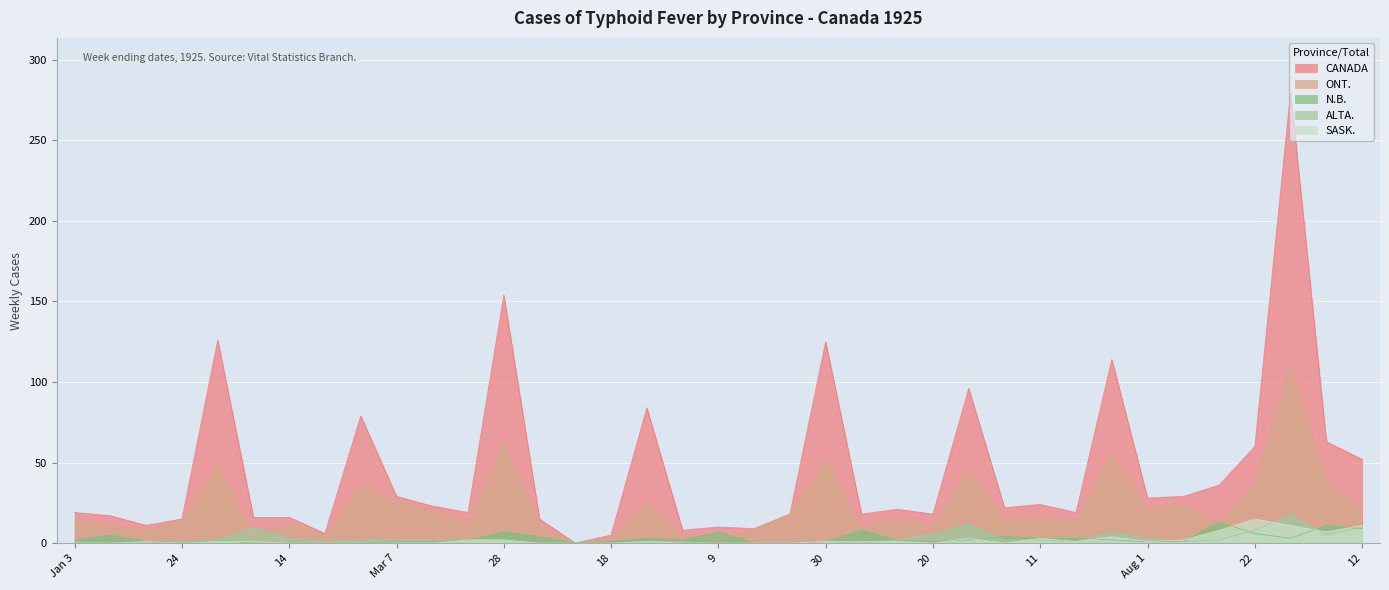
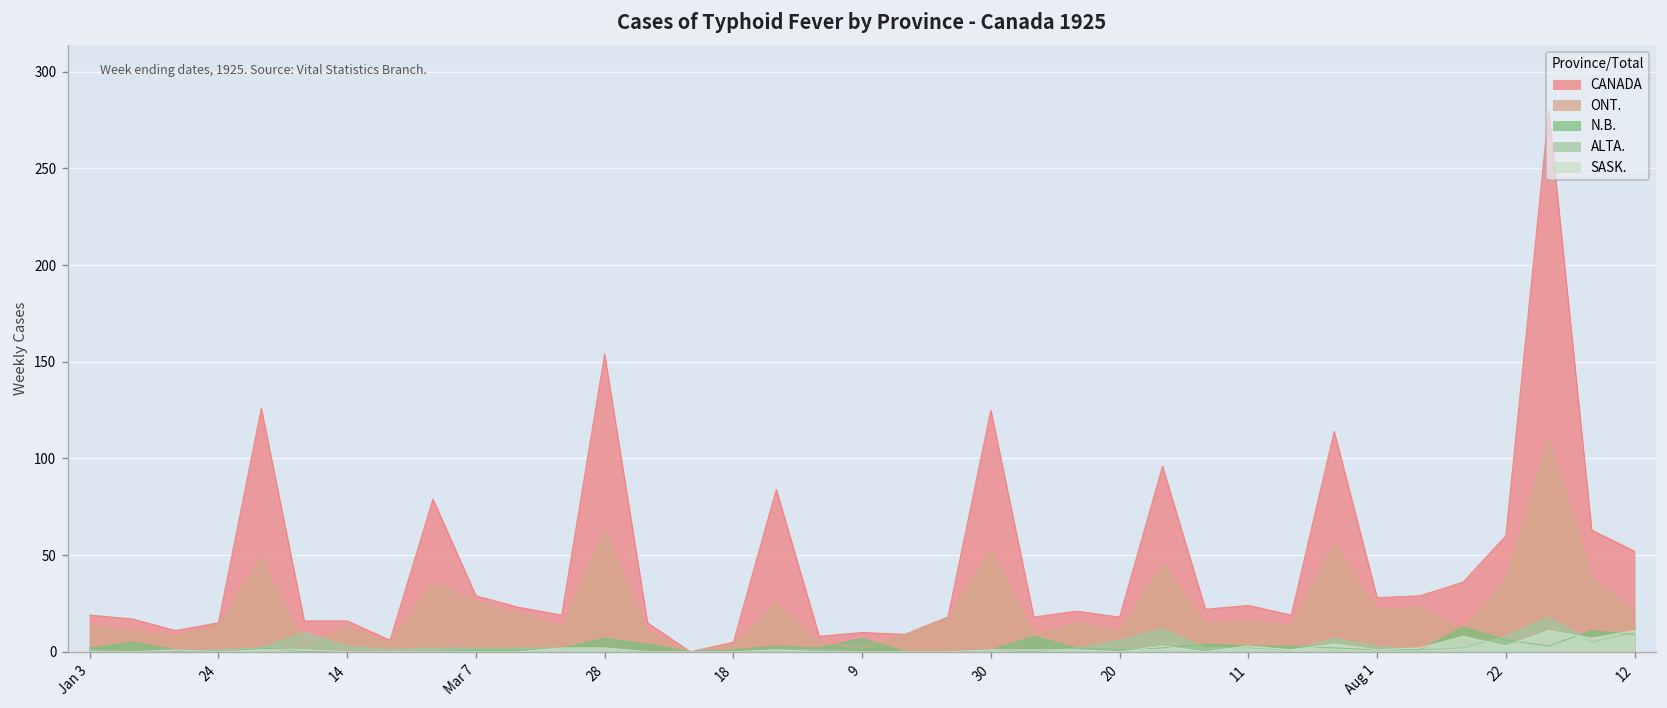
  {
    "SASK.": {
-     "22": 15
+     "22": 3
    }
  }
